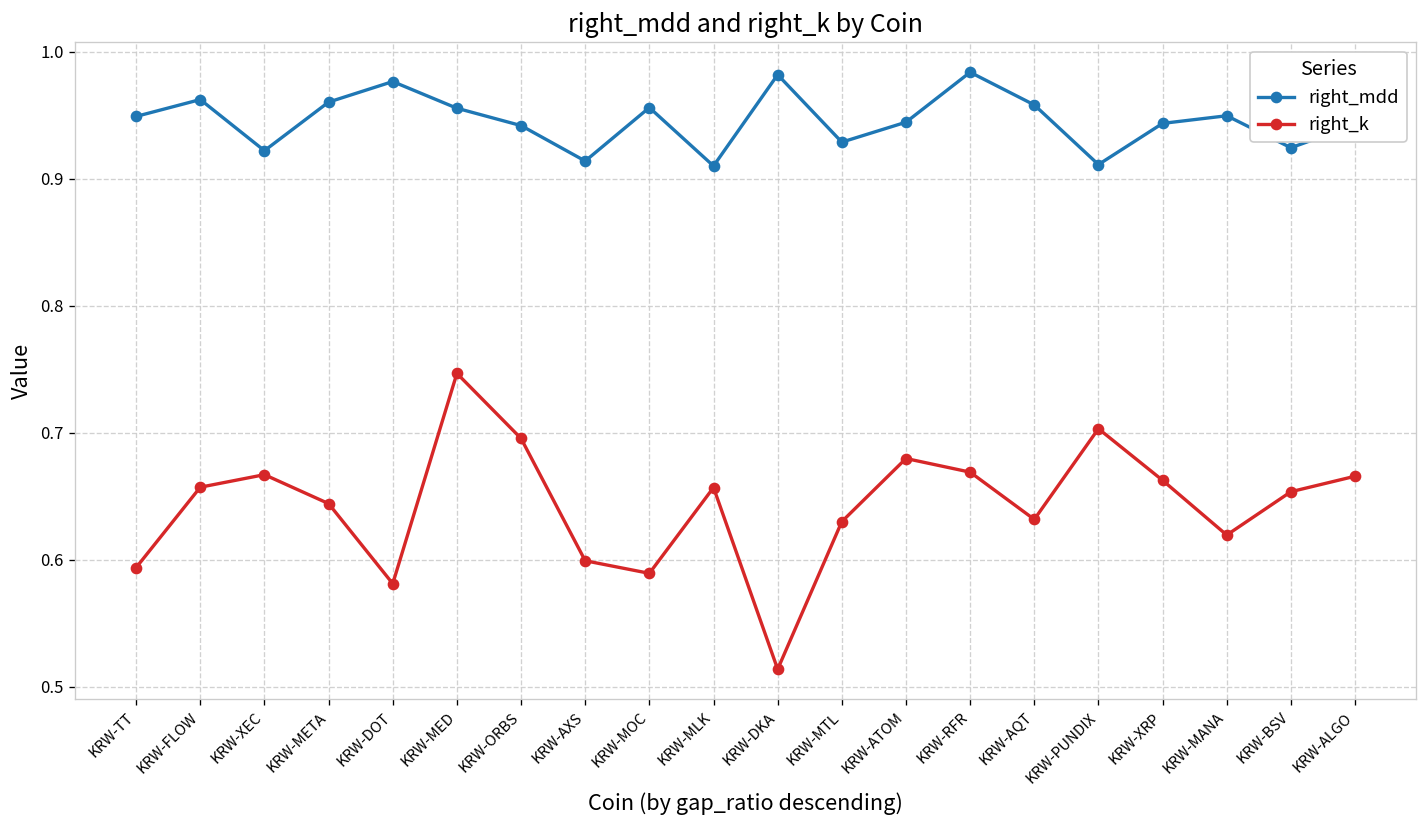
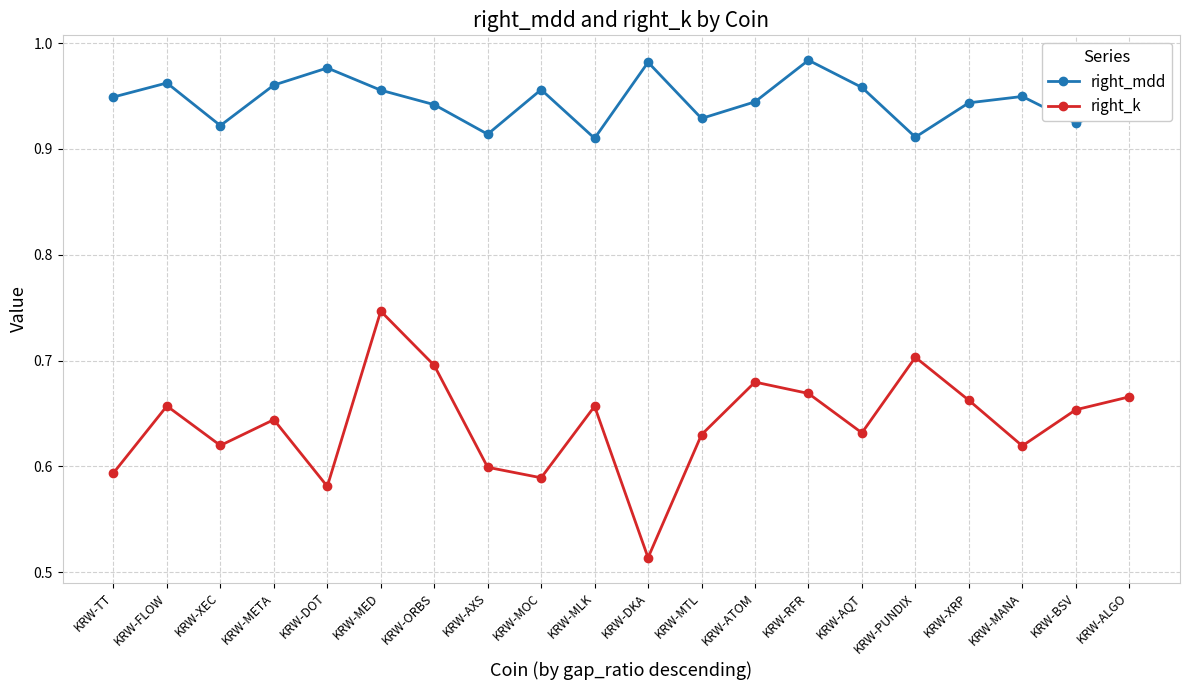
  {
    "right_mdd": {
      "KRW-TT": 0.949,
      "KRW-FLOW": 0.962,
      "KRW-XEC": 0.922,
      "KRW-META": 0.960,
      "KRW-DOT": 0.976,
      "KRW-MED": 0.955,
      "KRW-ORBS": 0.942,
      "KRW-AXS": 0.914,
      "KRW-MOC": 0.956,
      "KRW-MLK": 0.910,
      "KRW-DKA": 0.982,
      "KRW-MTL": 0.929,
      "KRW-ATOM": 0.944,
      "KRW-RFR": 0.984,
      "KRW-AQT": 0.958,
      "KRW-PUNDIX": 0.911,
      "KRW-XRP": 0.944,
      "KRW-MANA": 0.950,
      "KRW-BSV": 0.924
    },
    "right_k": {
      "KRW-TT": 0.594,
      "KRW-FLOW": 0.657,
-     "KRW-XEC": 0.667,
+     "KRW-XEC": 0.620,
      "KRW-META": 0.644,
      "KRW-DOT": 0.581,
      "KRW-MED": 0.747,
      "KRW-ORBS": 0.696,
      "KRW-AXS": 0.599,
      "KRW-MOC": 0.589,
      "KRW-MLK": 0.657,
      "KRW-DKA": 0.514,
      "KRW-MTL": 0.630,
      "KRW-ATOM": 0.680,
      "KRW-RFR": 0.669,
      "KRW-AQT": 0.632,
      "KRW-PUNDIX": 0.703,
      "KRW-XRP": 0.663,
      "KRW-MANA": 0.619,
      "KRW-BSV": 0.654,
      "KRW-ALGO": 0.666
    }
  }
